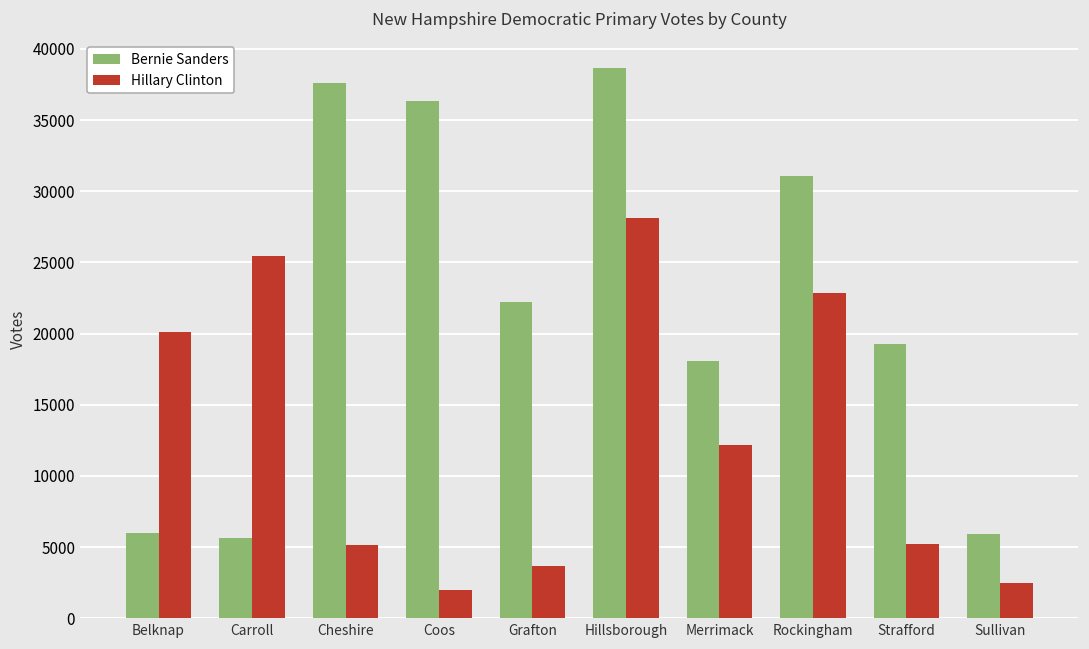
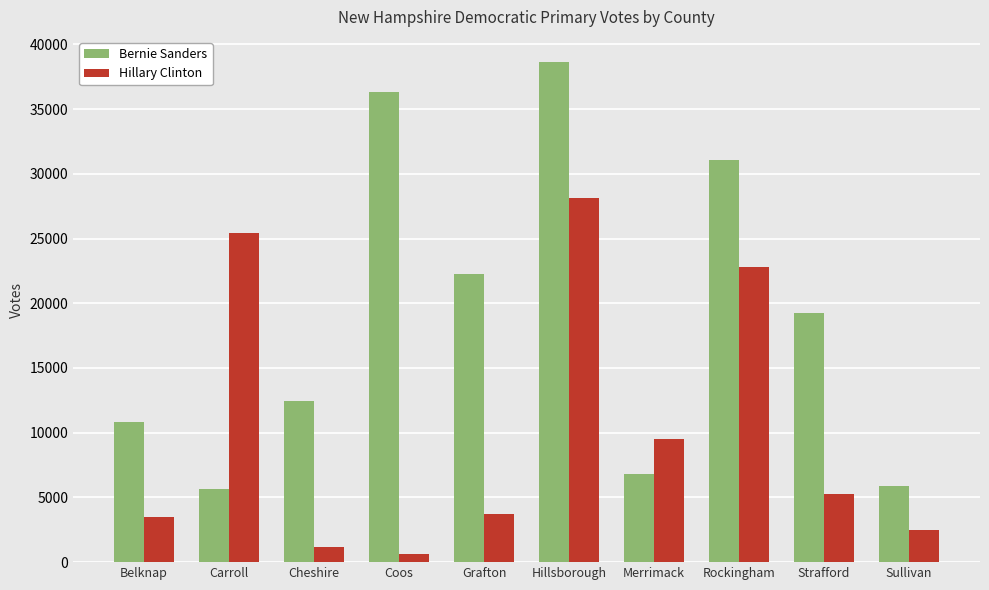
  {
    "Bernie Sanders": {
-     "Belknap": 6000,
+     "Belknap": 10800,
      "Carroll": 5700,
-     "Cheshire": 37600,
+     "Cheshire": 12500,
      "Coos": 36300,
      "Grafton": 22200,
      "Hillsborough": 38600,
-     "Merrimack": 18100,
+     "Merrimack": 6800,
      "Rockingham": 31100,
      "Strafford": 19300,
      "Sullivan": 5900
    },
    "Hillary Clinton": {
-     "Belknap": 20100,
+     "Belknap": 3500,
      "Carroll": 25400,
-     "Cheshire": 5200,
-     "Coos": 2000,
+     "Cheshire": 1100,
+     "Coos": 600,
      "Grafton": 3700,
      "Hillsborough": 28100,
-     "Merrimack": 12200,
+     "Merrimack": 9500,
      "Rockingham": 22800,
      "Strafford": 5200,
      "Sullivan": 2500
    }
  }
